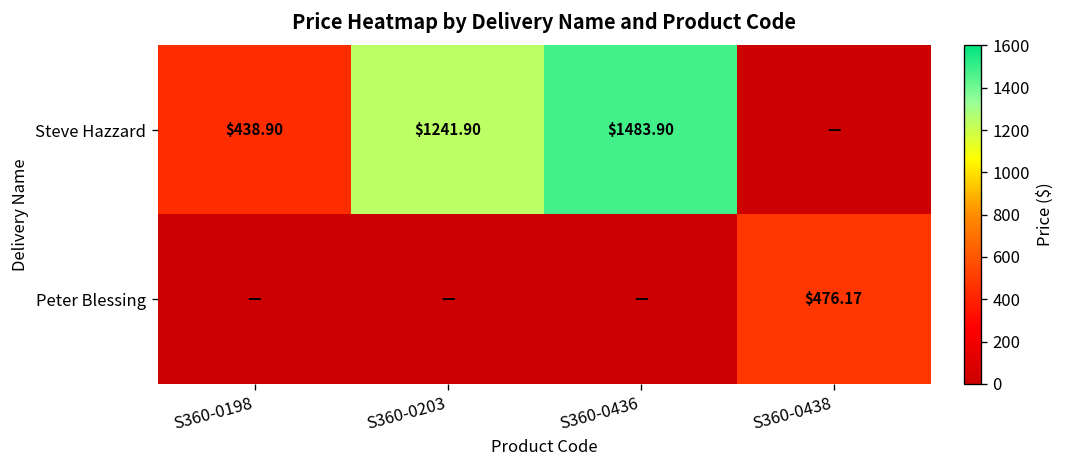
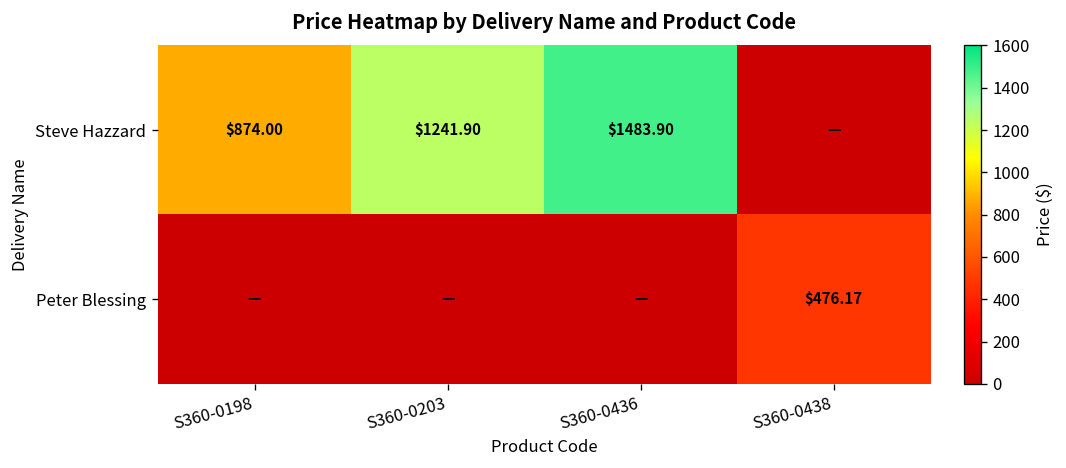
  {
    "Steve Hazzard": {
-     "S360-0198": "$438.90",
+     "S360-0198": "$874.00",
      "S360-0203": "$1241.90",
      "S360-0436": "$1483.90"
    },
    "Peter Blessing": {
      "S360-0438": "$476.17"
    }
  }
